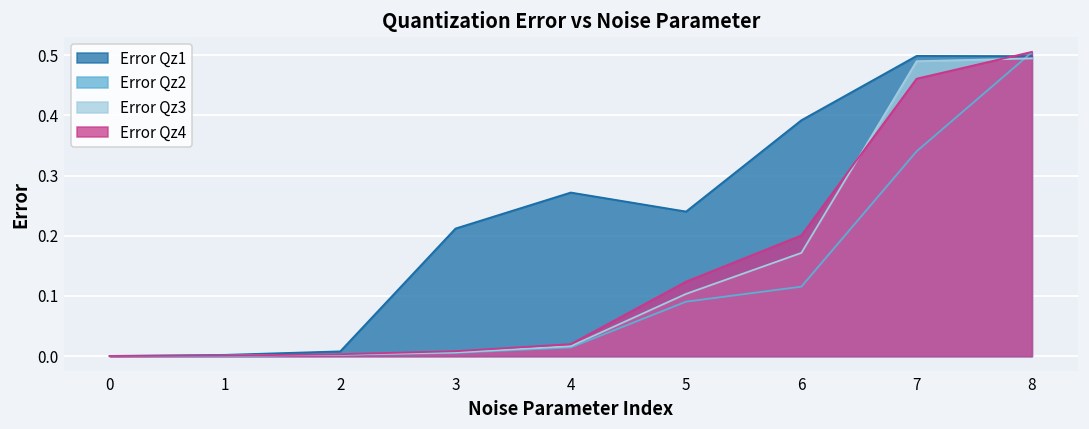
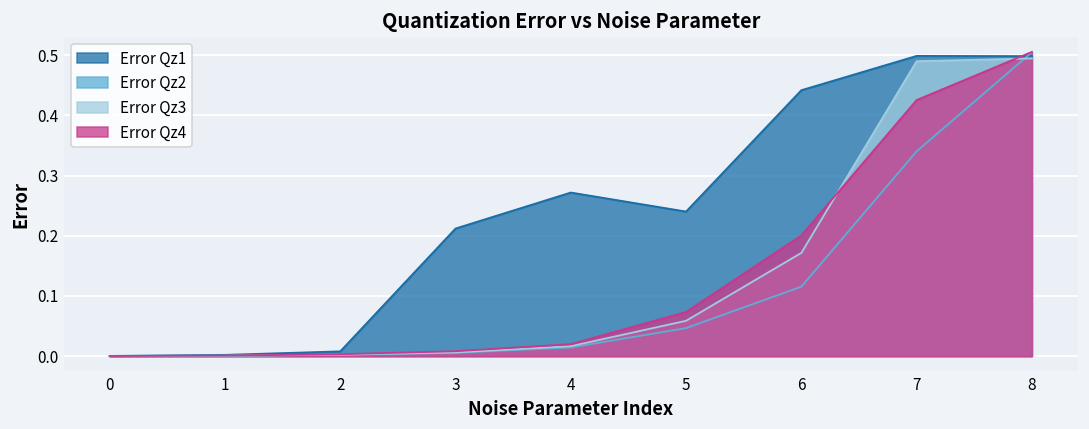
  {
    "Error Qz1": {
      "2": 0.01,
      "3": 0.21,
      "4": 0.27,
      "5": 0.24,
-     "6": 0.39,
+     "6": 0.44,
      "7": 0.50
    },
    "Error Qz2": {
-     "5": 0.09,
+     "5": 0.05,
      "6": 0.12,
      "7": 0.34
    },
    "Error Qz3": {
-     "5": 0.10,
+     "5": 0.06,
      "6": 0.17,
      "7": 0.49
    },
    "Error Qz4": {
-     "5": 0.12,
+     "5": 0.07,
      "6": 0.20,
-     "7": 0.46
+     "7": 0.43
    }
  }
